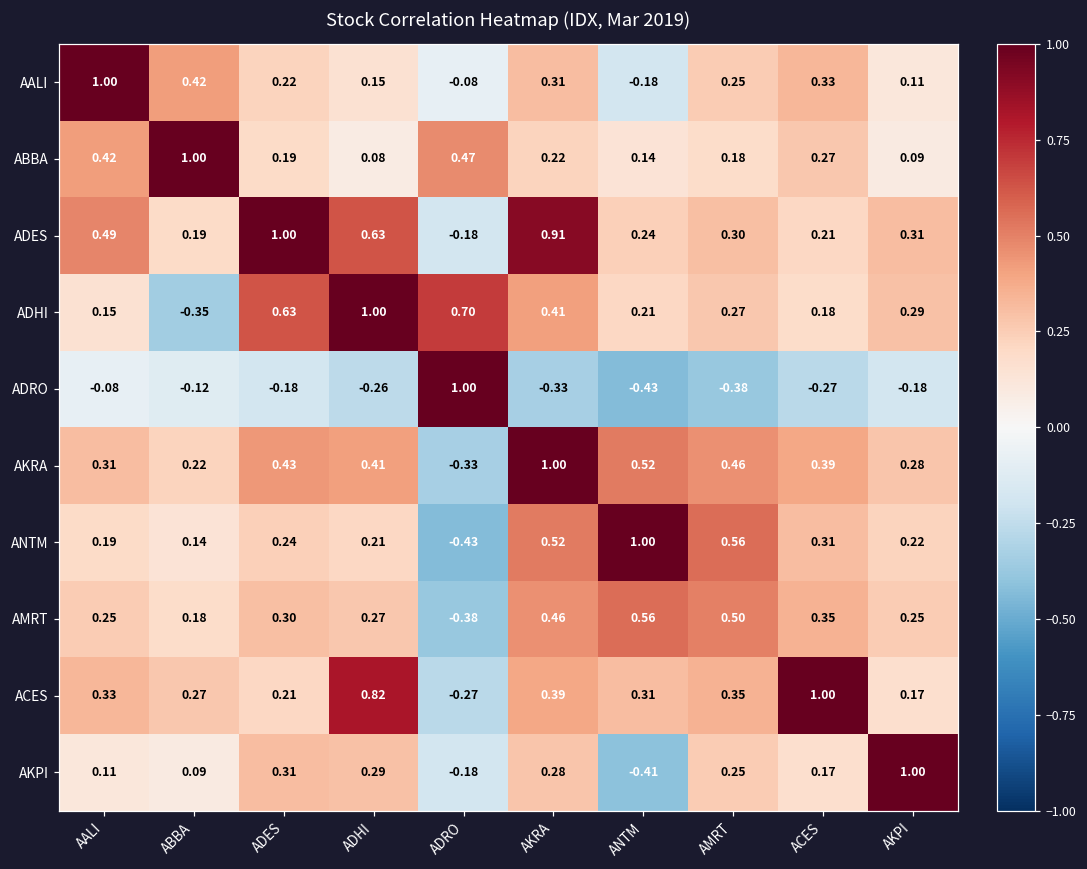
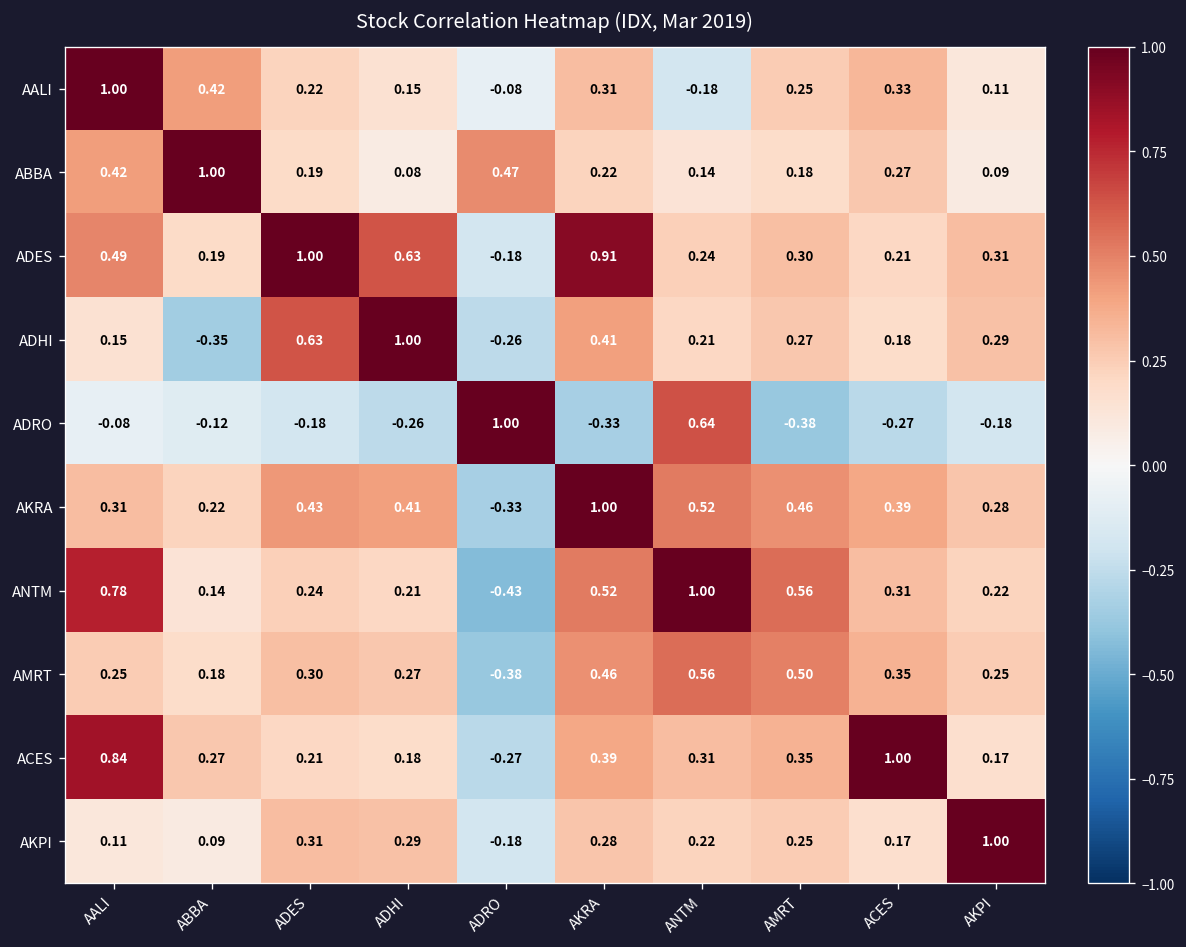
  {
    "AALI": {
      "AALI": 1.00,
      "ABBA": 0.42,
      "ADES": 0.22,
      "ADHI": 0.15,
      "ADRO": -0.08,
      "AKRA": 0.31,
      "ANTM": -0.18,
      "AMRT": 0.25,
      "ACES": 0.33,
      "AKPI": 0.11
    },
    "ABBA": {
      "AALI": 0.42,
      "ABBA": 1.00,
      "ADES": 0.19,
      "ADHI": 0.08,
      "ADRO": 0.47,
      "AKRA": 0.22,
      "ANTM": 0.14,
      "AMRT": 0.18,
      "ACES": 0.27,
      "AKPI": 0.09
    },
    "ADES": {
      "AALI": 0.49,
      "ABBA": 0.19,
      "ADES": 1.00,
      "ADHI": 0.63,
      "ADRO": -0.18,
      "AKRA": 0.91,
      "ANTM": 0.24,
      "AMRT": 0.30,
      "ACES": 0.21,
      "AKPI": 0.31
    },
    "ADHI": {
      "AALI": 0.15,
      "ABBA": -0.35,
      "ADES": 0.63,
      "ADHI": 1.00,
-     "ADRO": 0.70,
+     "ADRO": -0.26,
      "AKRA": 0.41,
      "ANTM": 0.21,
      "AMRT": 0.27,
      "ACES": 0.18,
      "AKPI": 0.29
    },
    "ADRO": {
      "AALI": -0.08,
      "ABBA": -0.12,
      "ADES": -0.18,
      "ADHI": -0.26,
      "ADRO": 1.00,
      "AKRA": -0.33,
-     "ANTM": -0.43,
+     "ANTM": 0.64,
      "AMRT": -0.38,
      "ACES": -0.27,
      "AKPI": -0.18
    },
    "AKRA": {
      "AALI": 0.31,
      "ABBA": 0.22,
      "ADES": 0.43,
      "ADHI": 0.41,
      "ADRO": -0.33,
      "AKRA": 1.00,
      "ANTM": 0.52,
      "AMRT": 0.46,
      "ACES": 0.39,
      "AKPI": 0.28
    },
    "ANTM": {
-     "AALI": 0.19,
+     "AALI": 0.78,
      "ABBA": 0.14,
      "ADES": 0.24,
      "ADHI": 0.21,
      "ADRO": -0.43,
      "AKRA": 0.52,
      "ANTM": 1.00,
      "AMRT": 0.56,
      "ACES": 0.31,
      "AKPI": 0.22
    },
    "AMRT": {
      "AALI": 0.25,
      "ABBA": 0.18,
      "ADES": 0.30,
      "ADHI": 0.27,
      "ADRO": -0.38,
      "AKRA": 0.46,
      "ANTM": 0.56,
      "AMRT": 0.50,
      "ACES": 0.35,
      "AKPI": 0.25
    },
    "ACES": {
-     "AALI": 0.33,
+     "AALI": 0.84,
      "ABBA": 0.27,
      "ADES": 0.21,
-     "ADHI": 0.82,
+     "ADHI": 0.18,
      "ADRO": -0.27,
      "AKRA": 0.39,
      "ANTM": 0.31,
      "AMRT": 0.35,
      "ACES": 1.00,
      "AKPI": 0.17
    },
    "AKPI": {
      "AALI": 0.11,
      "ABBA": 0.09,
      "ADES": 0.31,
      "ADHI": 0.29,
      "ADRO": -0.18,
      "AKRA": 0.28,
-     "ANTM": -0.41,
+     "ANTM": 0.22,
      "AMRT": 0.25,
      "ACES": 0.17,
      "AKPI": 1.00
    }
  }
